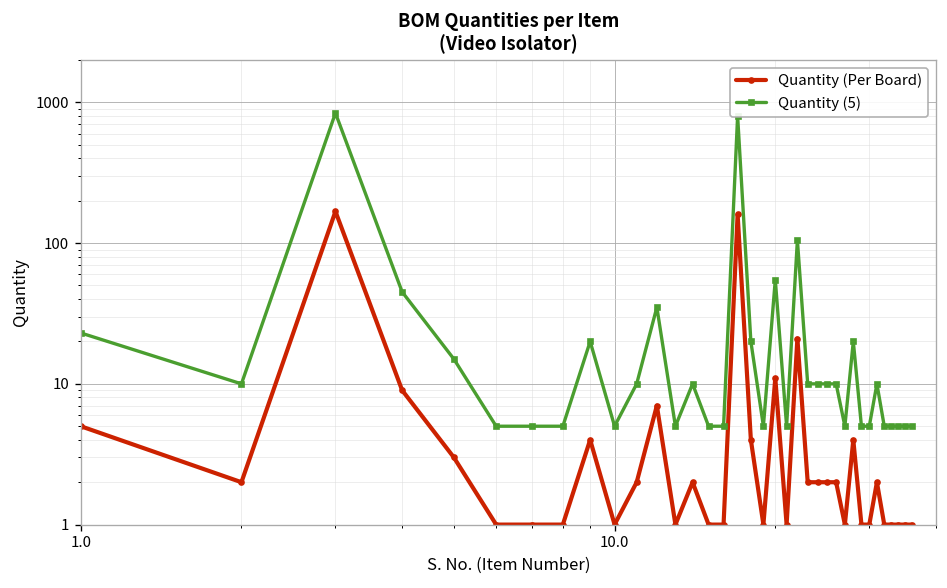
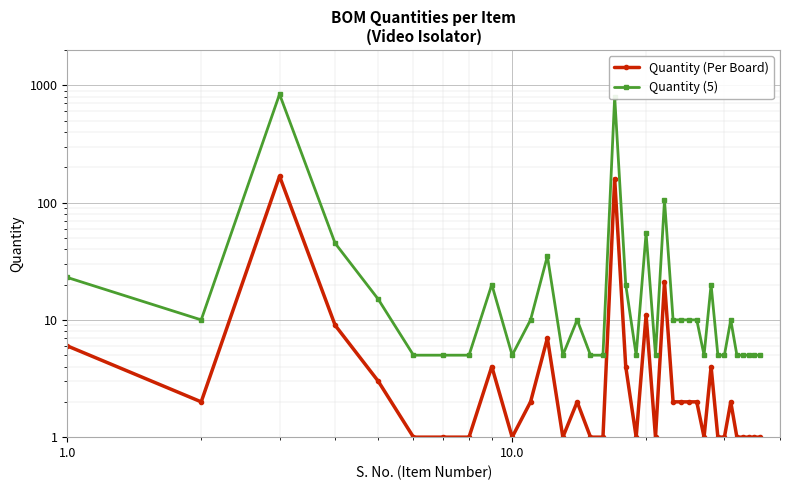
  {
    "Quantity (Per Board)": {
-     "1.0": 5,
+     "1.0": 6,
      "10.0": 1
    },
    "Quantity (5)": {
      "1.0": 23,
      "10.0": 5
    }
  }
